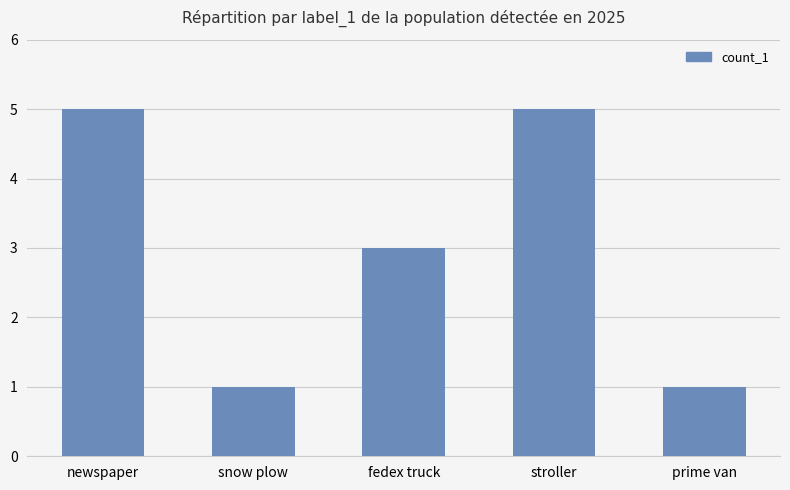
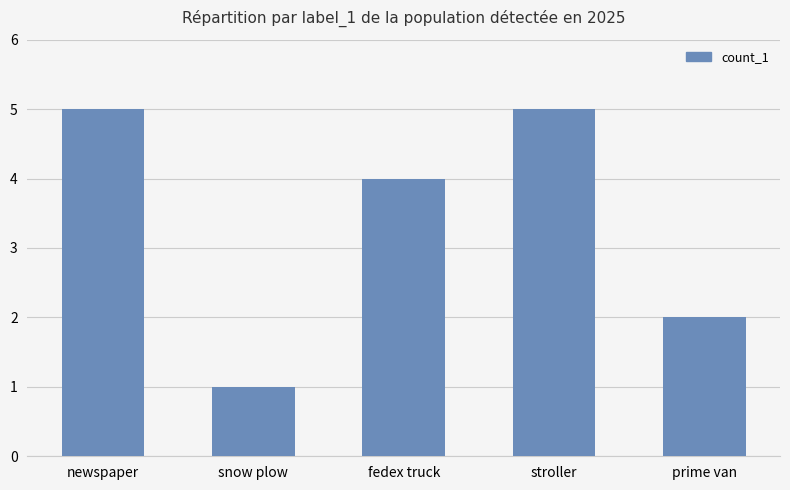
  {
    "newspaper": 5,
    "snow plow": 1,
-   "fedex truck": 3,
+   "fedex truck": 4,
    "stroller": 5,
-   "prime van": 1
+   "prime van": 2
  }
